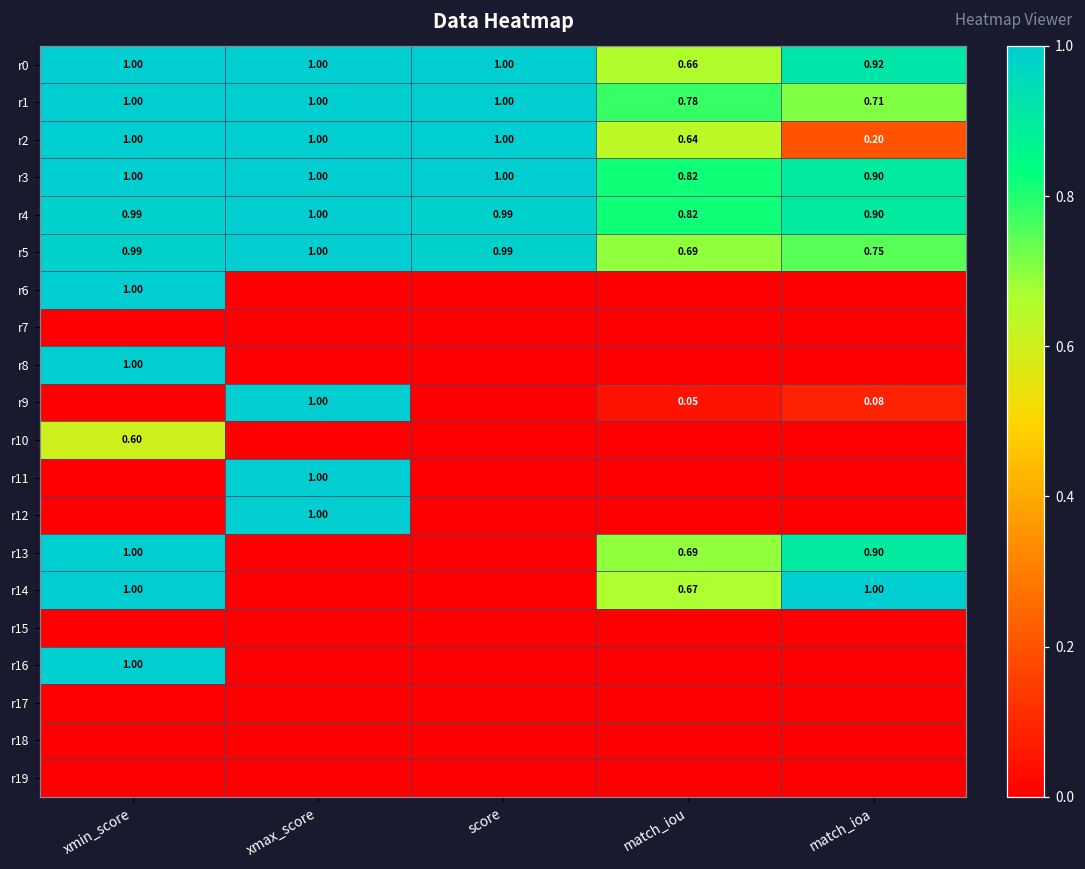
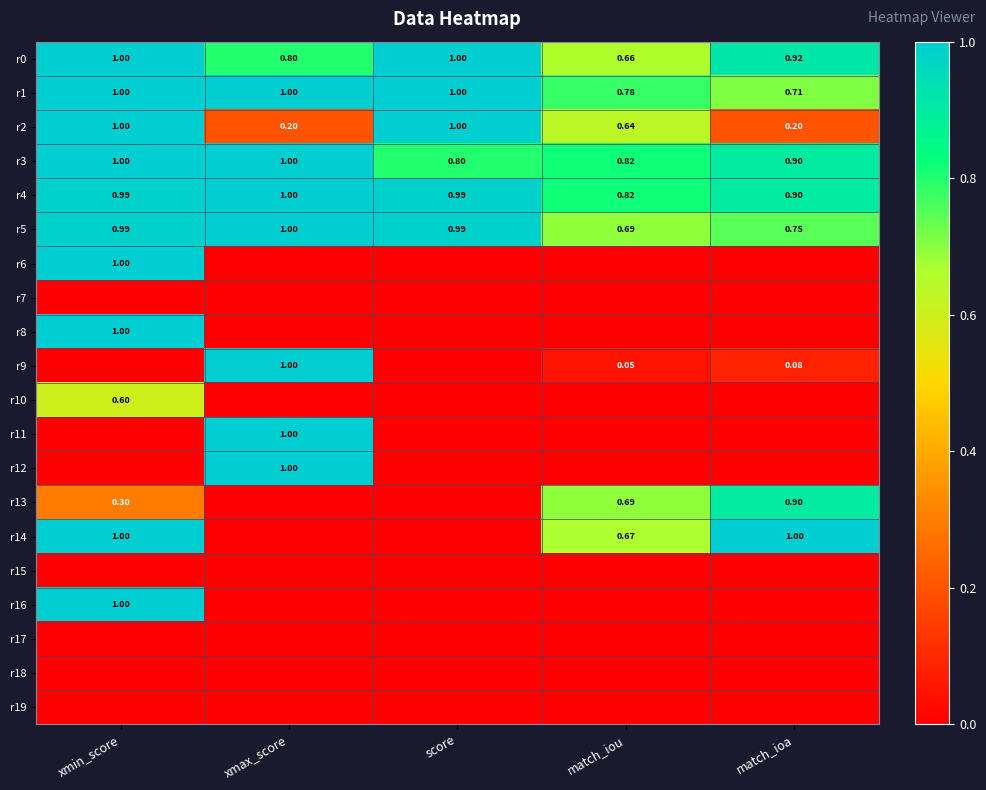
  {
    "r0": {
      "xmin_score": 1.00,
-     "xmax_score": 1.00,
+     "xmax_score": 0.80,
      "score": 1.00,
      "match_iou": 0.66,
      "match_ioa": 0.92
    },
    "r1": {
      "xmin_score": 1.00,
      "xmax_score": 1.00,
      "score": 1.00,
      "match_iou": 0.78,
      "match_ioa": 0.71
    },
    "r2": {
      "xmin_score": 1.00,
-     "xmax_score": 1.00,
+     "xmax_score": 0.20,
      "score": 1.00,
      "match_iou": 0.64,
      "match_ioa": 0.20
    },
    "r3": {
      "xmin_score": 1.00,
      "xmax_score": 1.00,
-     "score": 1.00,
+     "score": 0.80,
      "match_iou": 0.82,
      "match_ioa": 0.90
    },
    "r4": {
      "xmin_score": 0.99,
      "xmax_score": 1.00,
      "score": 0.99,
      "match_iou": 0.82,
      "match_ioa": 0.90
    },
    "r5": {
      "xmin_score": 0.99,
      "xmax_score": 1.00,
      "score": 0.99,
      "match_iou": 0.69,
      "match_ioa": 0.75
    },
    "r6": {
      "xmin_score": 1.00
    },
    "r8": {
      "xmin_score": 1.00
    },
    "r9": {
      "xmax_score": 1.00,
      "match_iou": 0.05,
      "match_ioa": 0.08
    },
    "r10": {
      "xmin_score": 0.60
    },
    "r11": {
      "xmax_score": 1.00
    },
    "r12": {
      "xmax_score": 1.00
    },
    "r13": {
-     "xmin_score": 1.00,
+     "xmin_score": 0.30,
      "match_iou": 0.69,
      "match_ioa": 0.90
    },
    "r14": {
      "xmin_score": 1.00,
      "match_iou": 0.67,
      "match_ioa": 1.00
    },
    "r16": {
      "xmin_score": 1.00
    }
  }
